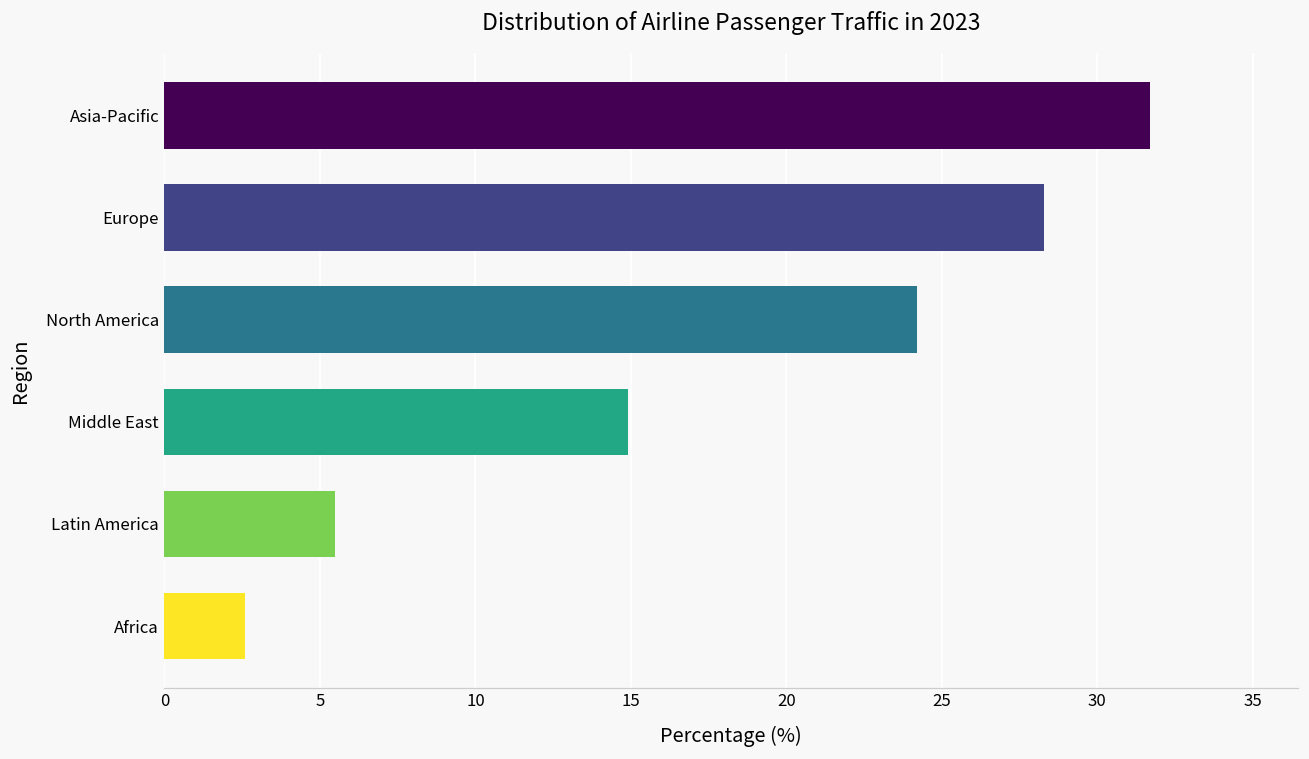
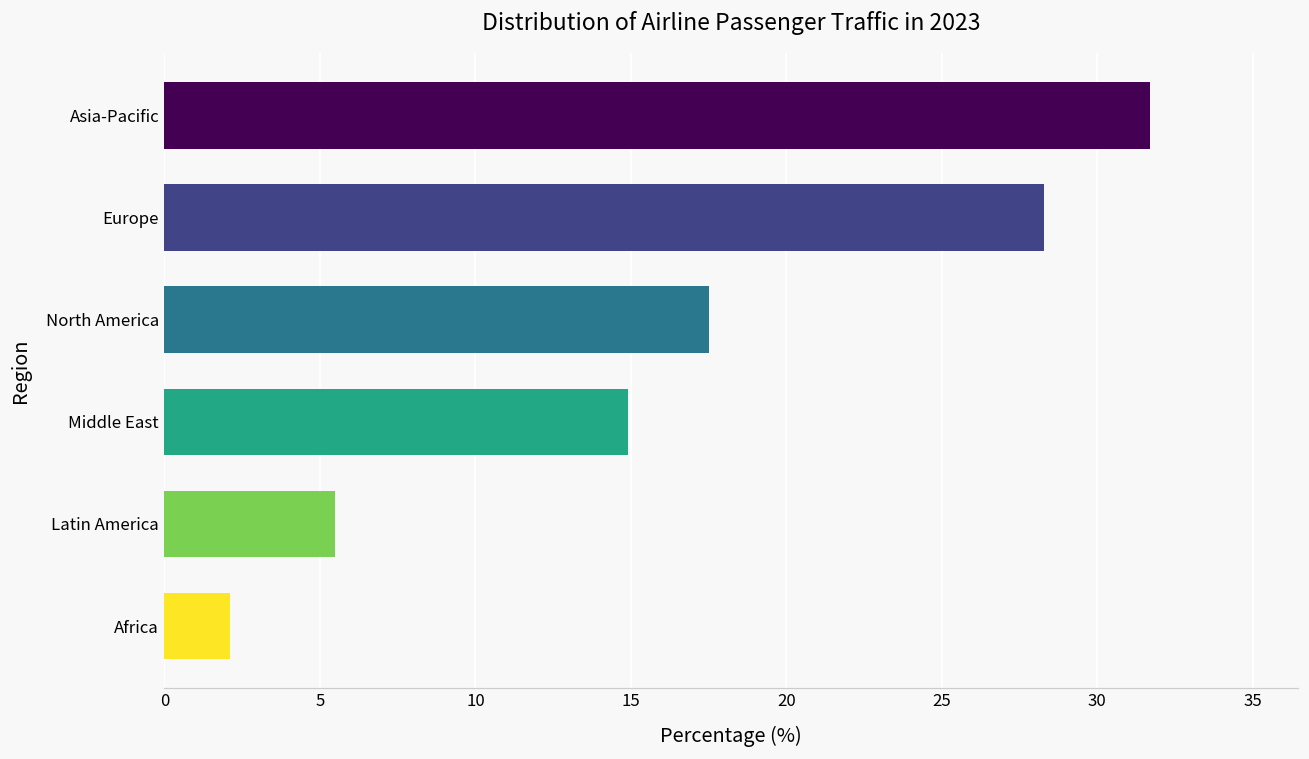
  {
    "Asia-Pacific": 31.7,
    "Europe": 28.3,
-   "North America": 24.2,
+   "North America": 17.5,
    "Middle East": 14.9,
    "Latin America": 5.5,
-   "Africa": 2.6
+   "Africa": 2.1
  }
